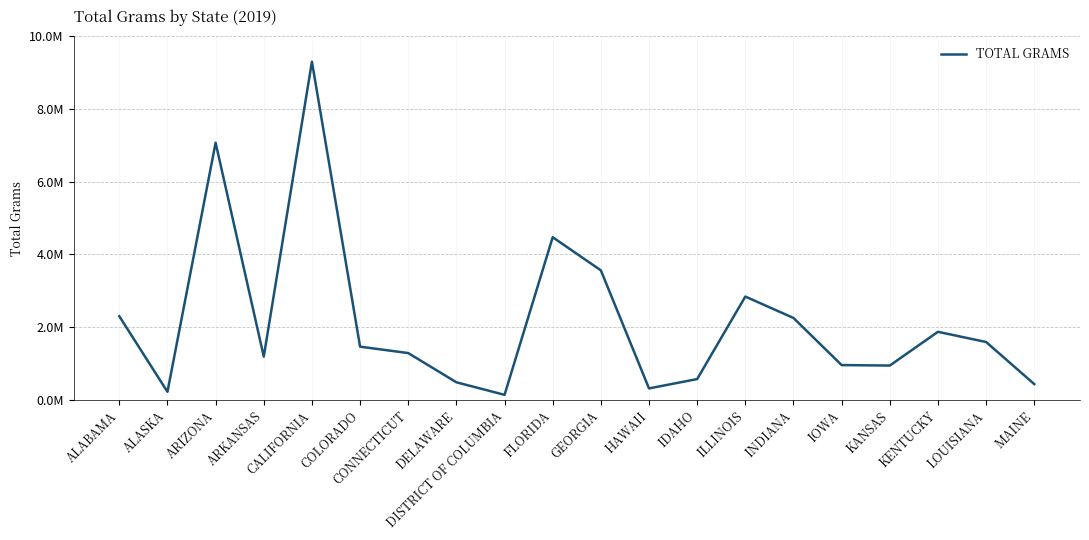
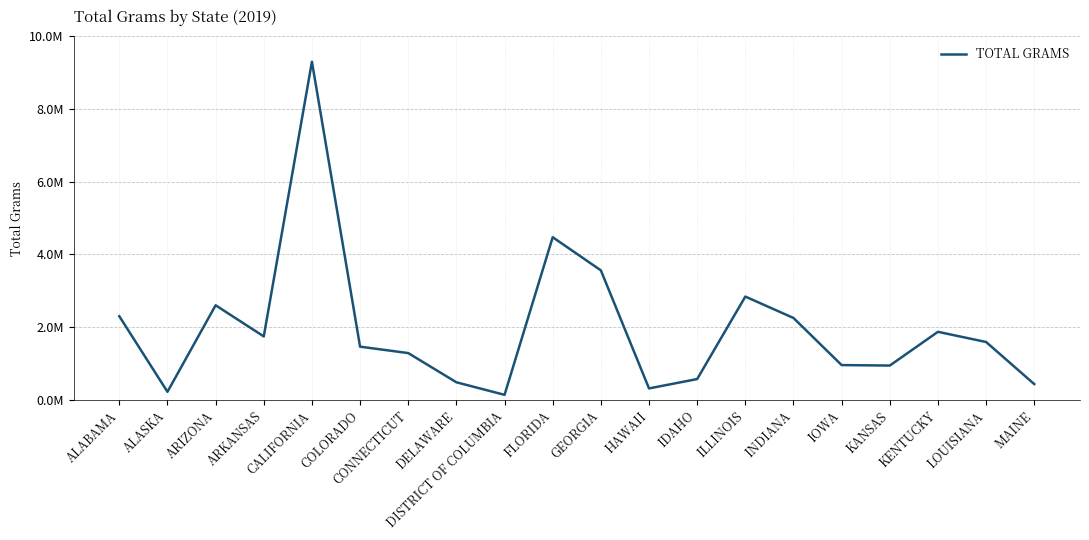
  {
    "ALABAMA": 2300000,
    "ALASKA": 200000,
-   "ARIZONA": 7100000,
-   "ARKANSAS": 1200000,
+   "ARIZONA": 2600000,
+   "ARKANSAS": 1700000,
    "CALIFORNIA": 9300000,
    "COLORADO": 1500000,
    "CONNECTICUT": 1300000,
    "DELAWARE": 500000,
    "DISTRICT OF COLUMBIA": 100000,
    "FLORIDA": 4500000,
    "GEORGIA": 3600000,
    "HAWAII": 300000,
    "IDAHO": 600000,
    "ILLINOIS": 2800000,
    "INDIANA": 2300000,
    "IOWA": 1000000,
    "KANSAS": 900000,
    "KENTUCKY": 1900000,
    "LOUISIANA": 1600000,
    "MAINE": 400000
  }
